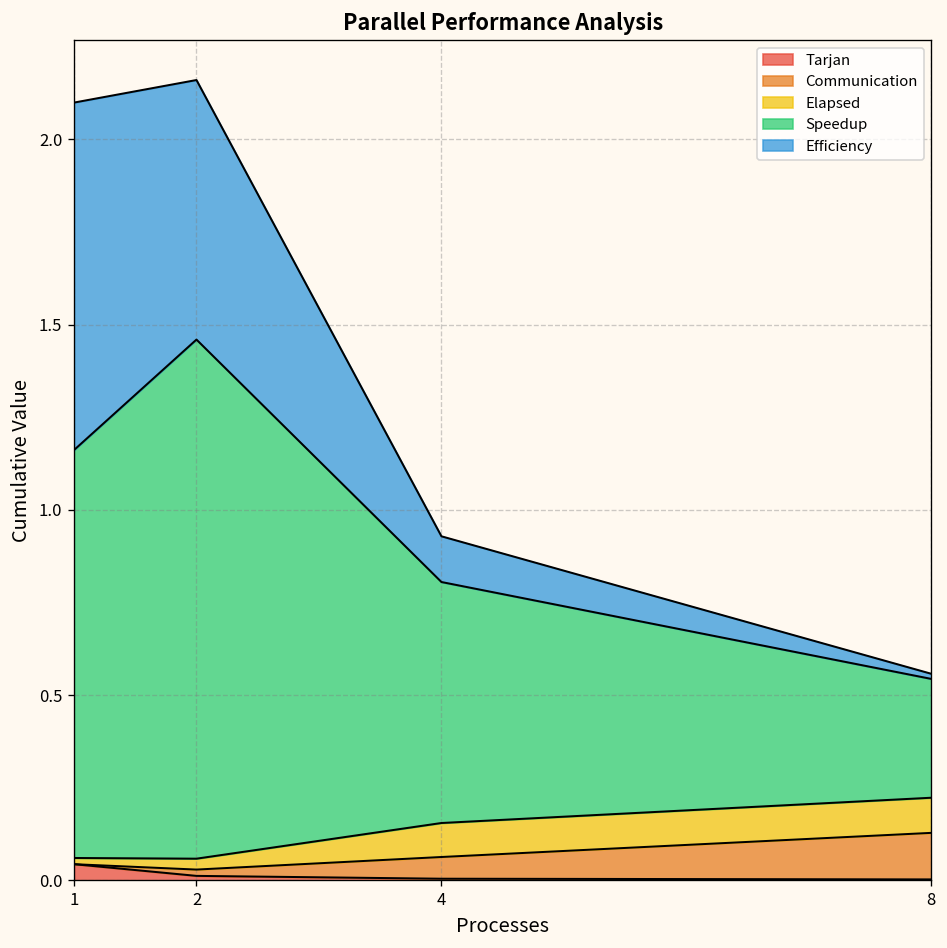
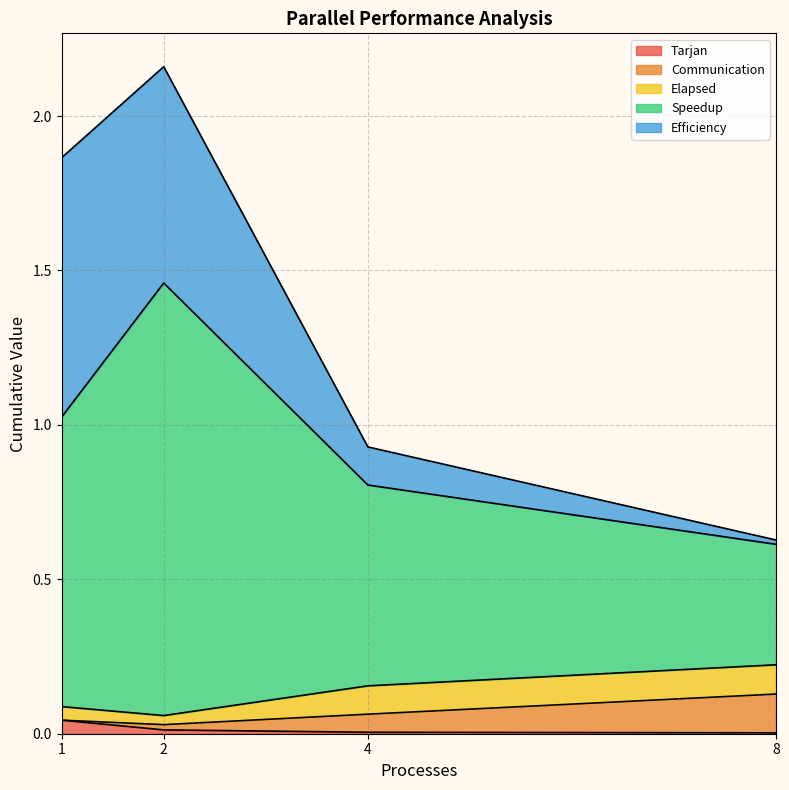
  {
    "Elapsed": {
-     "1": 0.02,
+     "1": 0.04,
      "2": 0.03,
      "4": 0.09,
      "8": 0.09
    },
    "Speedup": {
-     "1": 1.10,
+     "1": 0.94,
      "2": 1.40,
      "4": 0.65,
-     "8": 0.32
+     "8": 0.39
    },
    "Efficiency": {
-     "1": 0.94,
+     "1": 0.84,
      "2": 0.70,
      "4": 0.12,
      "8": 0.01
    }
  }
